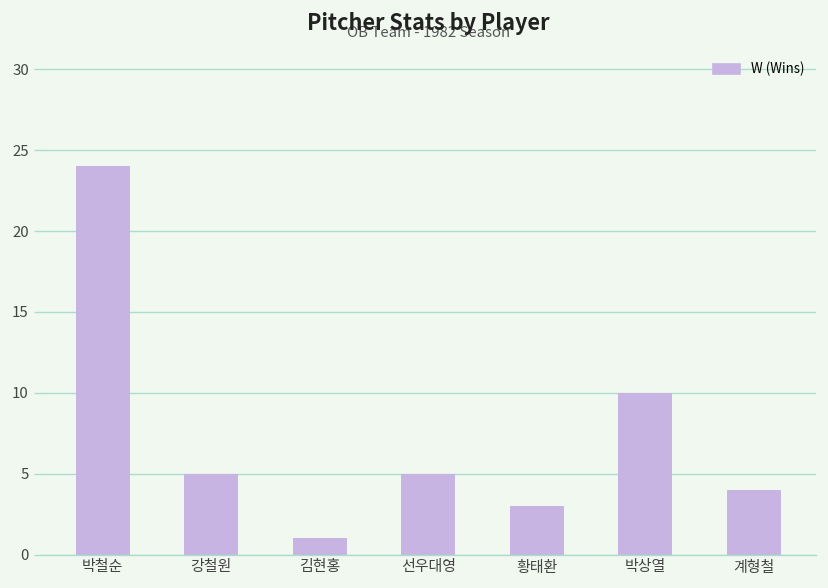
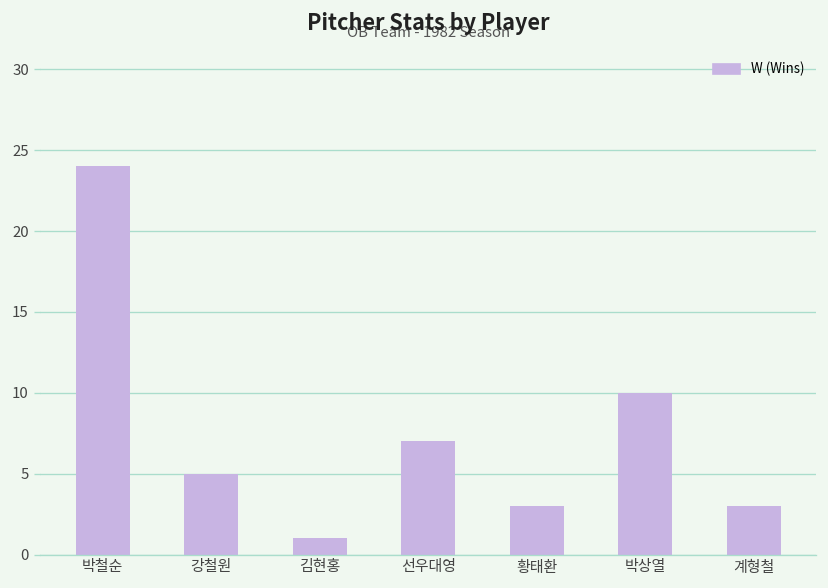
  {
    "박철순": 24,
    "강철원": 5,
    "김현홍": 1,
-   "선우대영": 5,
+   "선우대영": 7,
    "황태환": 3,
    "박상열": 10,
-   "계형철": 4
+   "계형철": 3
  }
